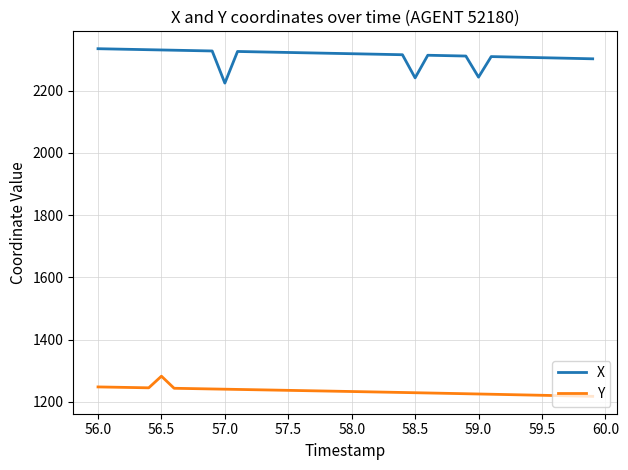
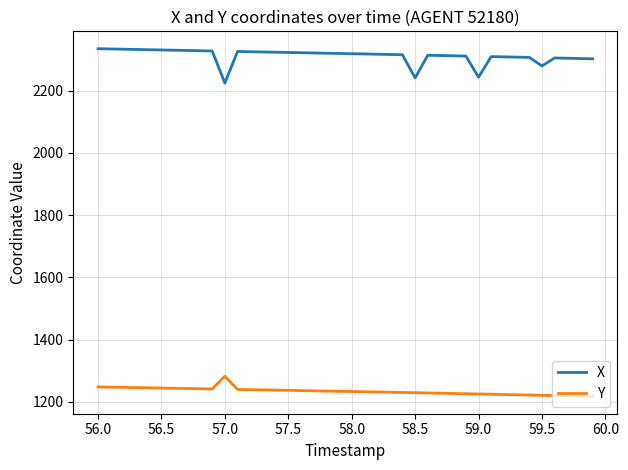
  {
    "X": {
      "56.0": 2330,
      "56.5": 2330,
      "57.0": 2220,
      "57.5": 2320,
      "58.0": 2320,
      "58.5": 2240,
      "59.0": 2240,
-     "59.5": 2310
+     "59.5": 2280
    },
    "Y": {
      "56.0": 1250,
-     "56.5": 1280,
-     "57.0": 1240,
+     "56.5": 1240,
+     "57.0": 1280,
      "57.5": 1240,
      "58.0": 1230,
      "58.5": 1230,
      "59.0": 1230,
      "59.5": 1220
    }
  }
